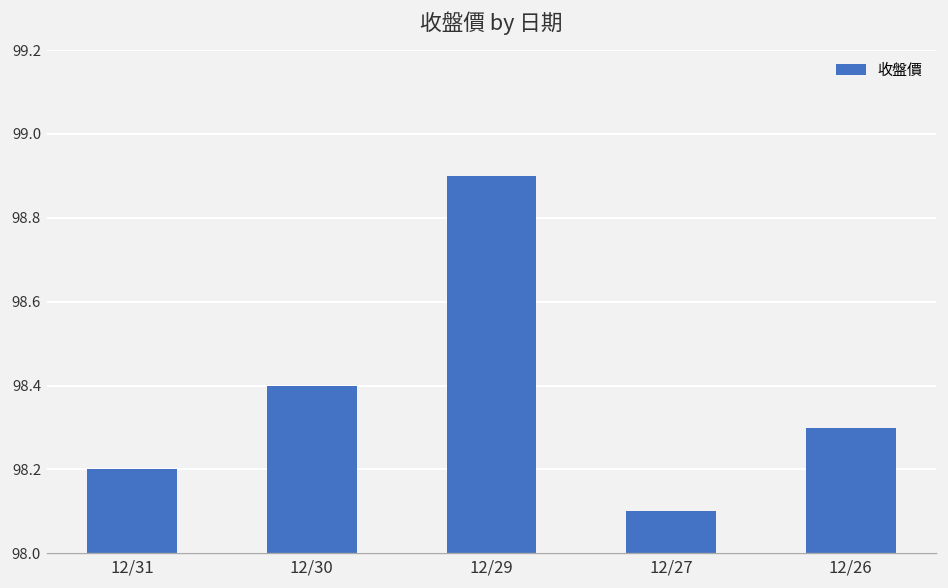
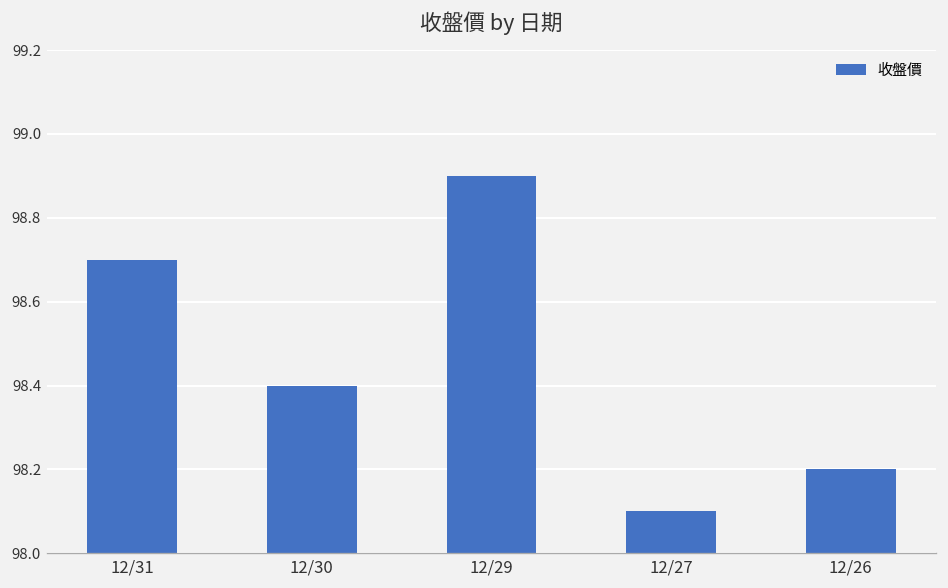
  {
-   "12/31": 98.2,
+   "12/31": 98.7,
    "12/30": 98.4,
    "12/29": 98.9,
    "12/27": 98.1,
-   "12/26": 98.3
+   "12/26": 98.2
  }
